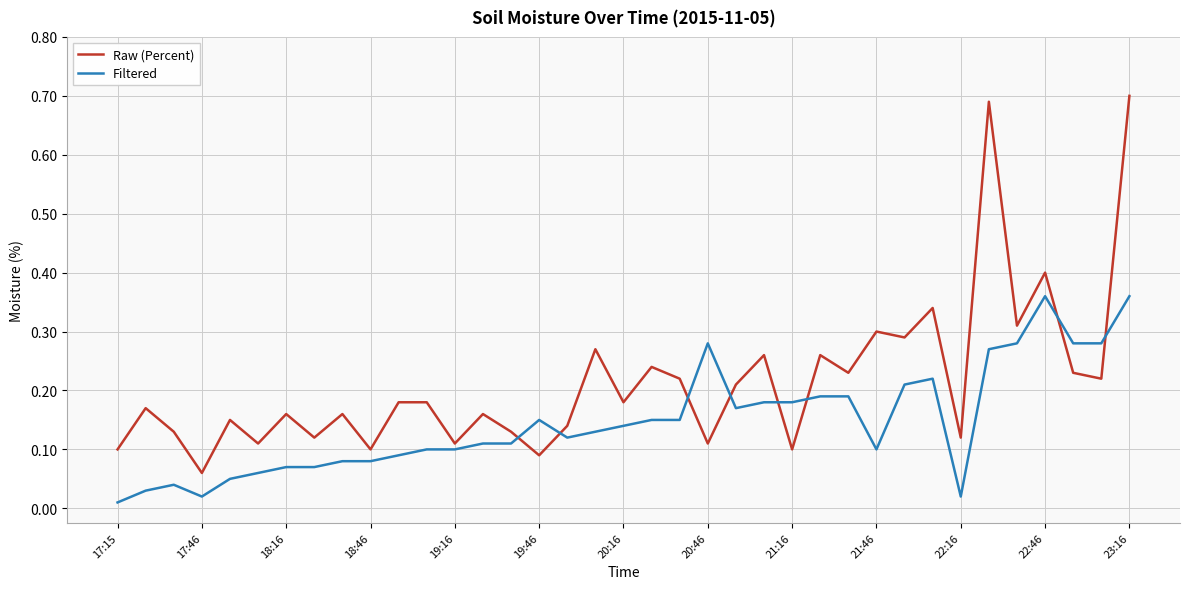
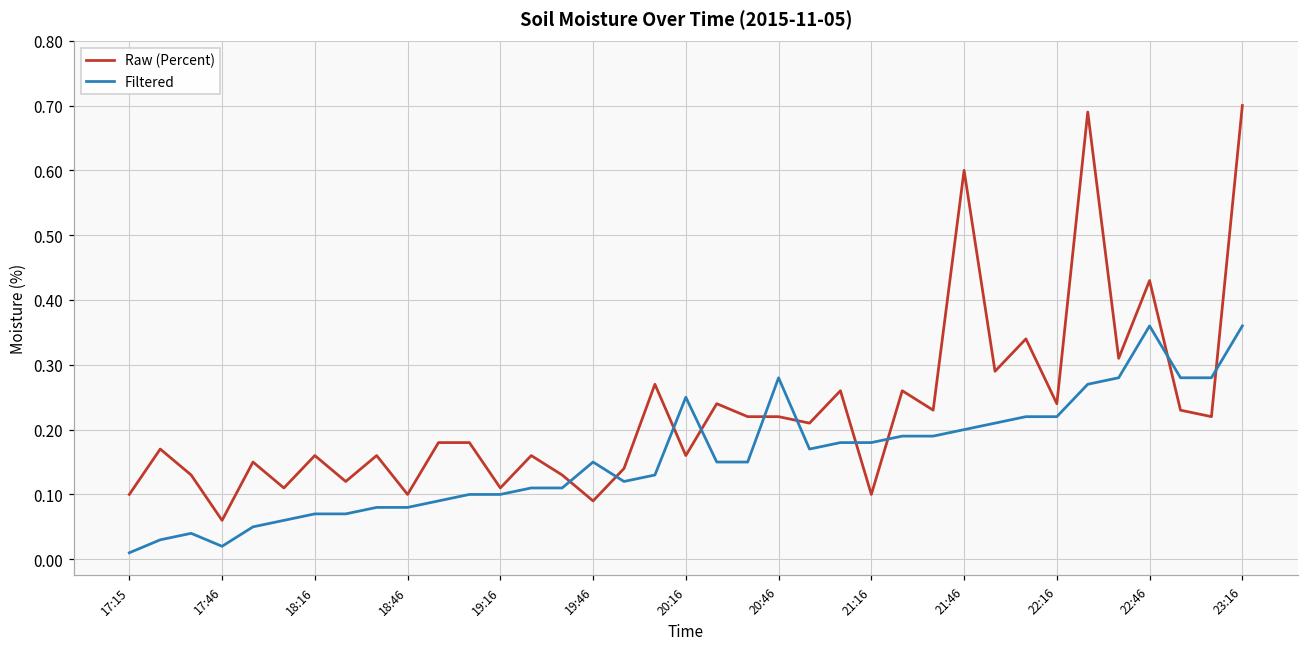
  {
    "Raw (Percent)": {
      "17:15": 0.10,
      "17:46": 0.06,
      "18:16": 0.16,
      "18:46": 0.10,
      "19:16": 0.11,
      "19:46": 0.09,
-     "20:16": 0.18,
-     "20:46": 0.11,
+     "20:16": 0.16,
+     "20:46": 0.22,
      "21:16": 0.10,
-     "21:46": 0.3,
-     "22:16": 0.12,
-     "22:46": 0.40,
+     "21:46": 0.6,
+     "22:16": 0.24,
+     "22:46": 0.43,
      "23:16": 0.70
    },
    "Filtered": {
      "17:15": 0.01,
      "17:46": 0.02,
      "18:16": 0.07,
      "18:46": 0.08,
      "19:16": 0.10,
      "19:46": 0.15,
-     "20:16": 0.14,
+     "20:16": 0.25,
      "20:46": 0.28,
      "21:16": 0.18,
-     "21:46": 0.1,
-     "22:16": 0.02,
+     "21:46": 0.2,
+     "22:16": 0.22,
      "22:46": 0.36,
      "23:16": 0.36
    }
  }
